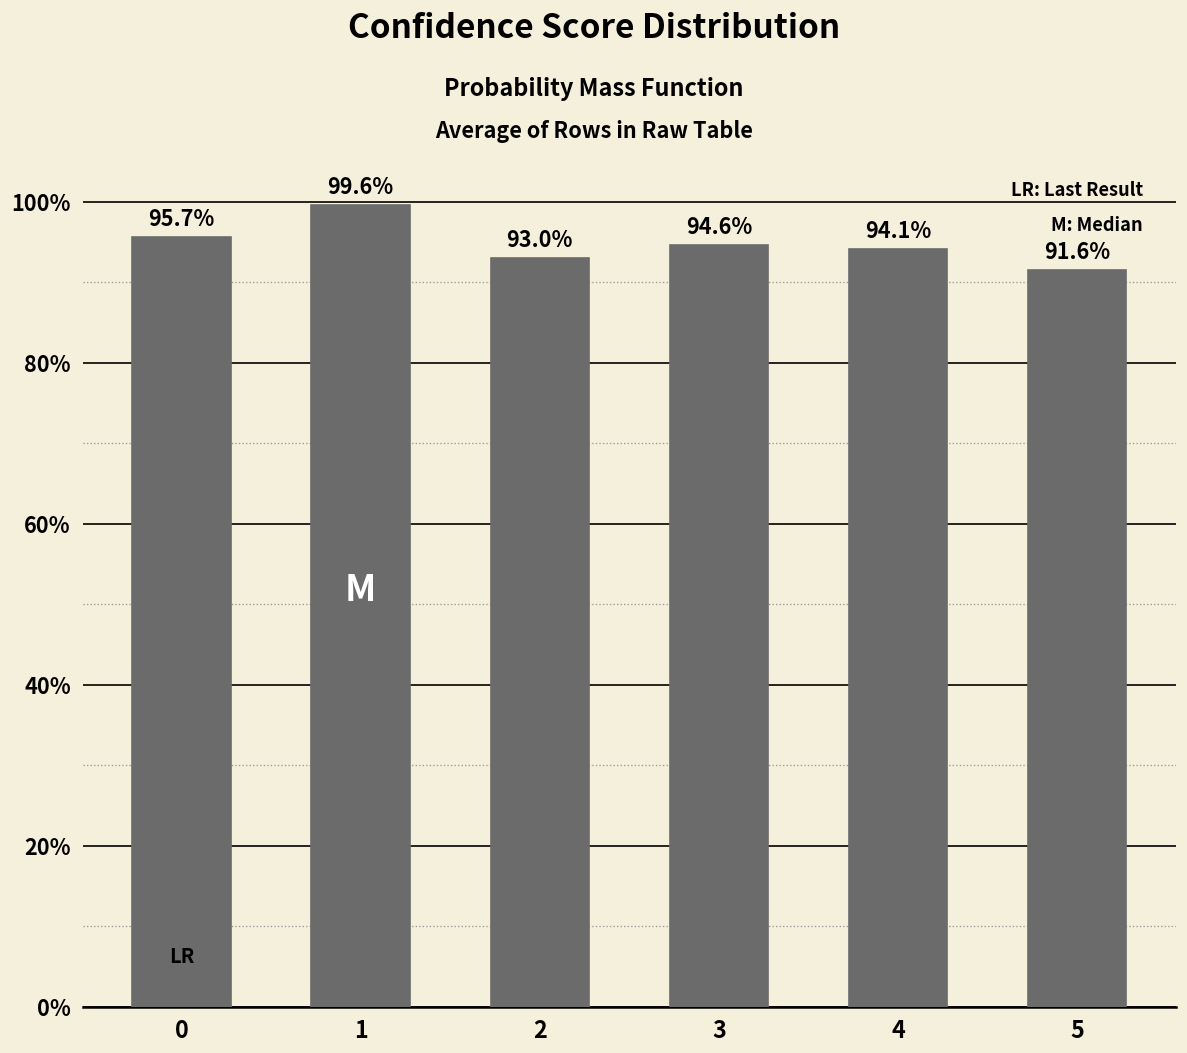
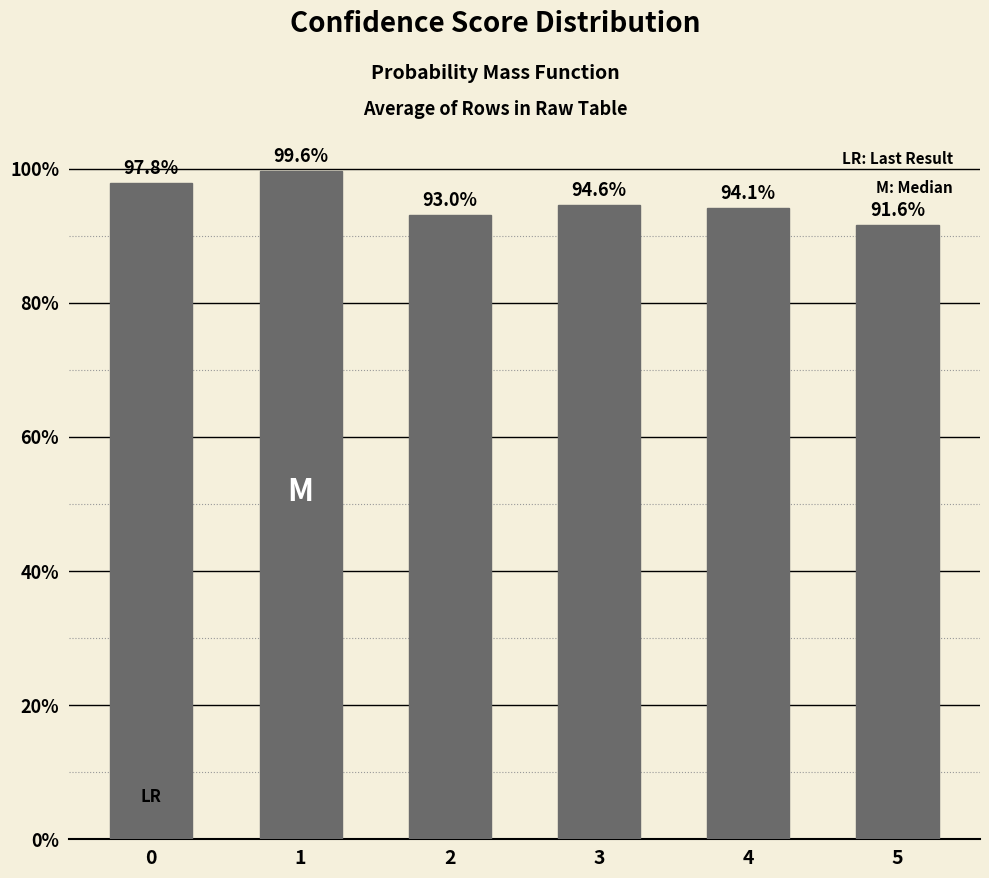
  {
-   "0": "95.7%",
+   "0": "97.8%",
    "1": "99.6%",
    "2": "93.0%",
    "3": "94.6%",
    "4": "94.1%",
    "5": "91.6%"
  }
